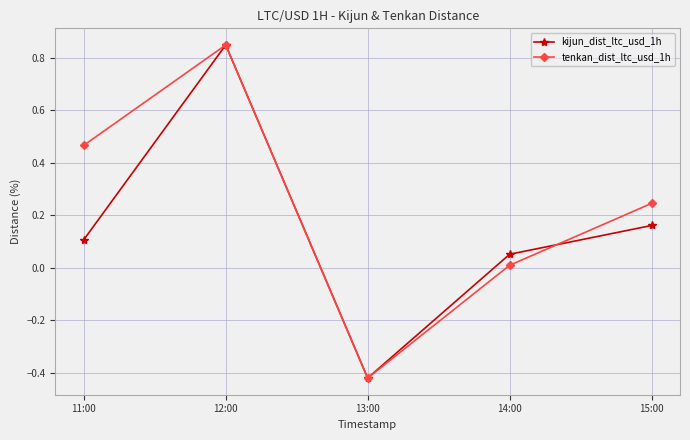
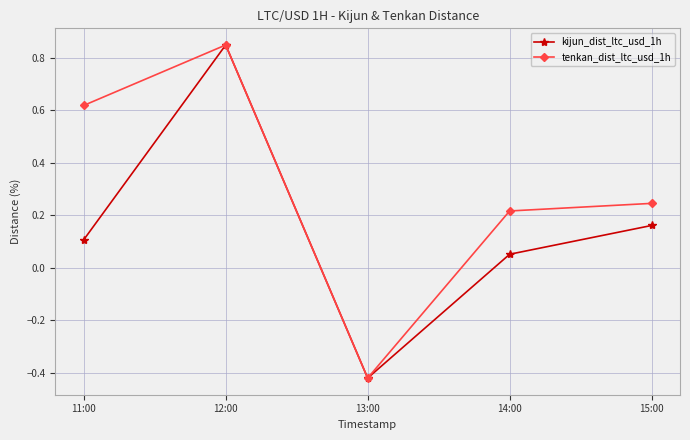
  {
    "kijun_dist_ltc_usd_1h": {
      "11:00": 0.11,
      "14:00": 0.05,
      "15:00": 0.16
    },
    "tenkan_dist_ltc_usd_1h": {
-     "11:00": 0.47,
-     "14:00": 0.01,
+     "11:00": 0.62,
+     "14:00": 0.22,
      "15:00": 0.24
    }
  }
